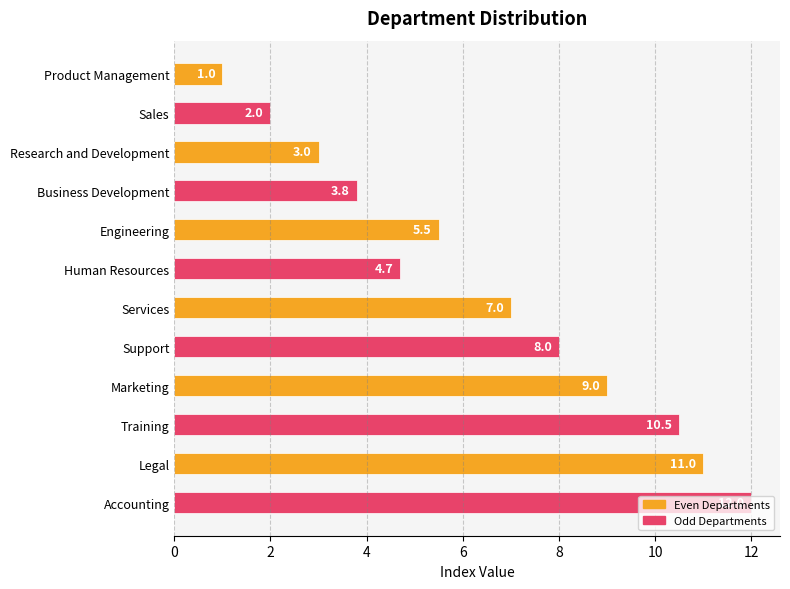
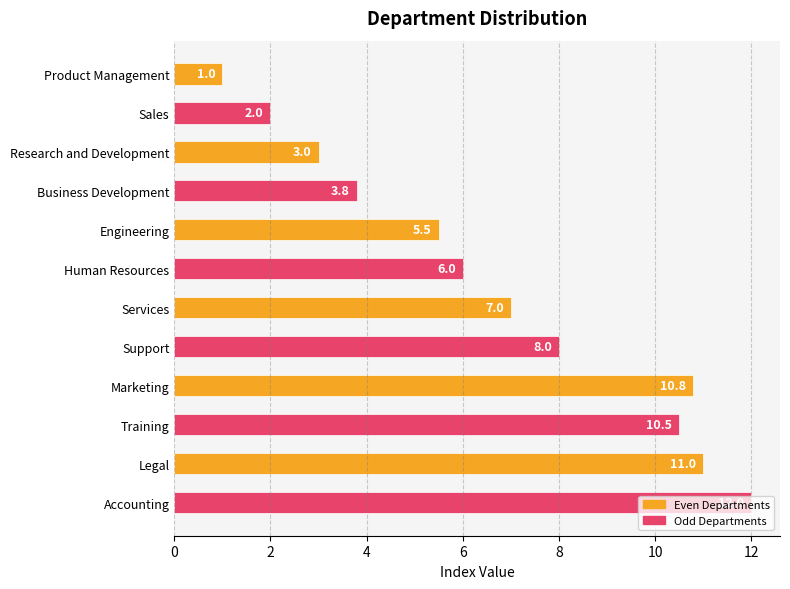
  {
    "Product Management": 1.0,
    "Sales": 2.0,
    "Research and Development": 3.0,
    "Business Development": 3.8,
    "Engineering": 5.5,
-   "Human Resources": 4.7,
+   "Human Resources": 6.0,
    "Services": 7.0,
    "Support": 8.0,
-   "Marketing": 9.0,
+   "Marketing": 10.8,
    "Training": 10.5,
    "Legal": 11.0
  }
